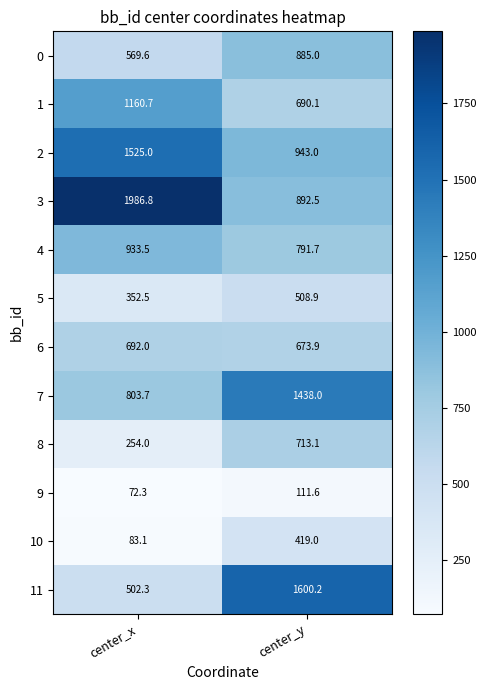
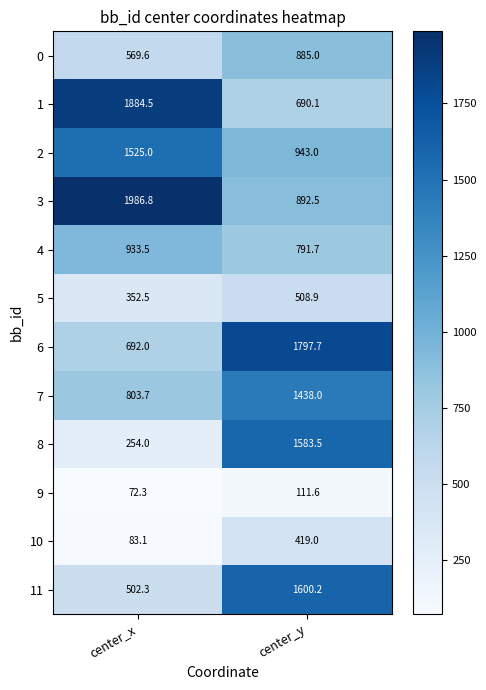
  {
    "0": {
      "center_x": 569.6,
      "center_y": 885.0
    },
    "1": {
-     "center_x": 1160.7,
+     "center_x": 1884.5,
      "center_y": 690.1
    },
    "2": {
      "center_x": 1525.0,
      "center_y": 943.0
    },
    "3": {
      "center_x": 1986.8,
      "center_y": 892.5
    },
    "4": {
      "center_x": 933.5,
      "center_y": 791.7
    },
    "5": {
      "center_x": 352.5,
      "center_y": 508.9
    },
    "6": {
      "center_x": 692.0,
-     "center_y": 673.9
+     "center_y": 1797.7
    },
    "7": {
      "center_x": 803.7,
      "center_y": 1438.0
    },
    "8": {
      "center_x": 254.0,
-     "center_y": 713.1
+     "center_y": 1583.5
    },
    "9": {
      "center_x": 72.3,
      "center_y": 111.6
    },
    "10": {
      "center_x": 83.1,
      "center_y": 419.0
    },
    "11": {
      "center_x": 502.3,
      "center_y": 1600.2
    }
  }
